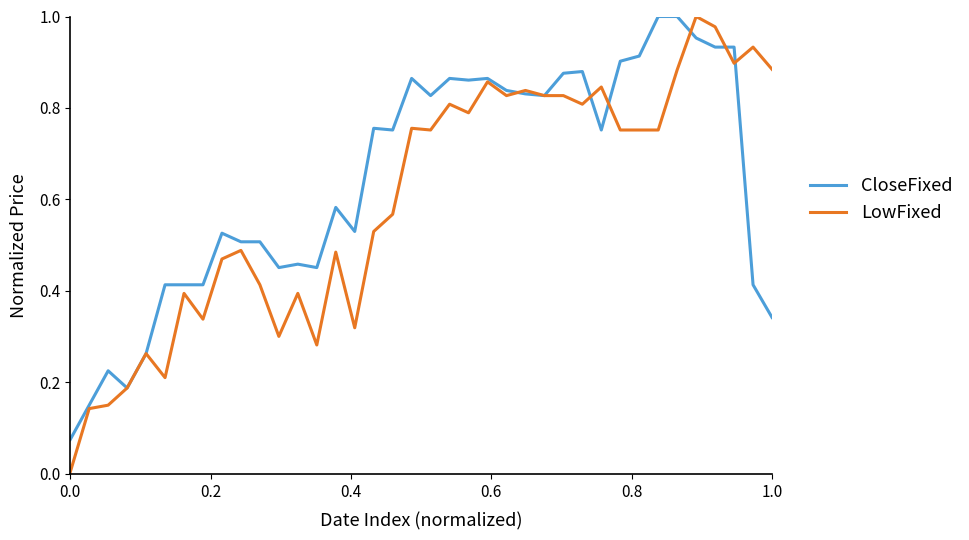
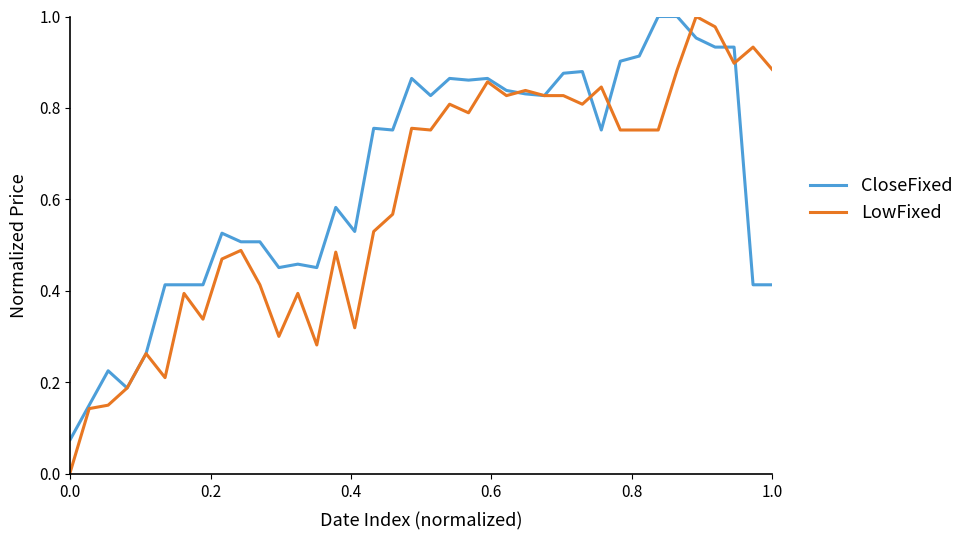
  {
    "CloseFixed": {
      "0.0": 0.08,
-     "1.0": 0.34
+     "1.0": 0.41
    },
    "LowFixed": {
      "0.0": 0.00,
      "1.0": 0.88
    }
  }
